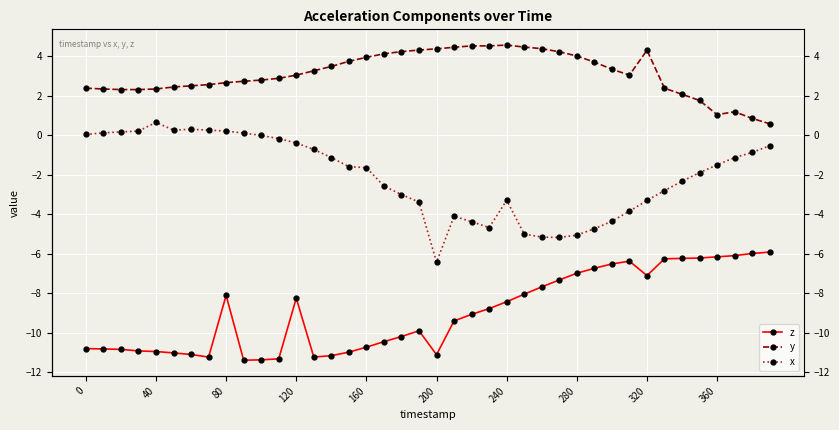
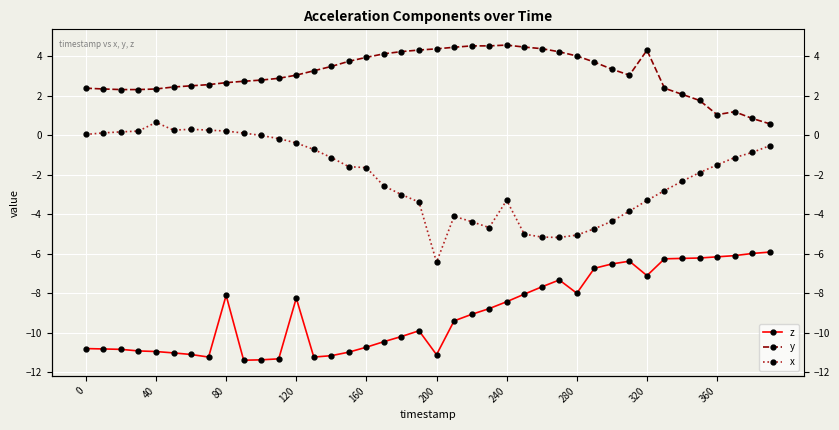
  {
    "z": {
      "0": -10.8,
      "40": -10.9,
      "80": -8.1,
      "120": -8.2,
      "160": -10.7,
      "200": -11.1,
      "240": -8.4,
-     "280": -7.0,
+     "280": -8.0,
      "320": -7.1,
      "360": -6.2
    },
    "y": {
      "0": 2.4,
      "40": 2.3,
      "80": 2.7,
      "120": 3.0,
      "160": 3.9,
      "200": 4.4,
      "240": 4.6,
      "280": 4.0,
      "320": 4.3,
      "360": 1.0
    },
    "x": {
      "0": 0.0,
      "40": 0.7,
      "80": 0.2,
      "120": -0.4,
      "160": -1.6,
      "200": -6.4,
      "240": -3.3,
      "280": -5.1,
      "320": -3.3,
      "360": -1.5
    }
  }
